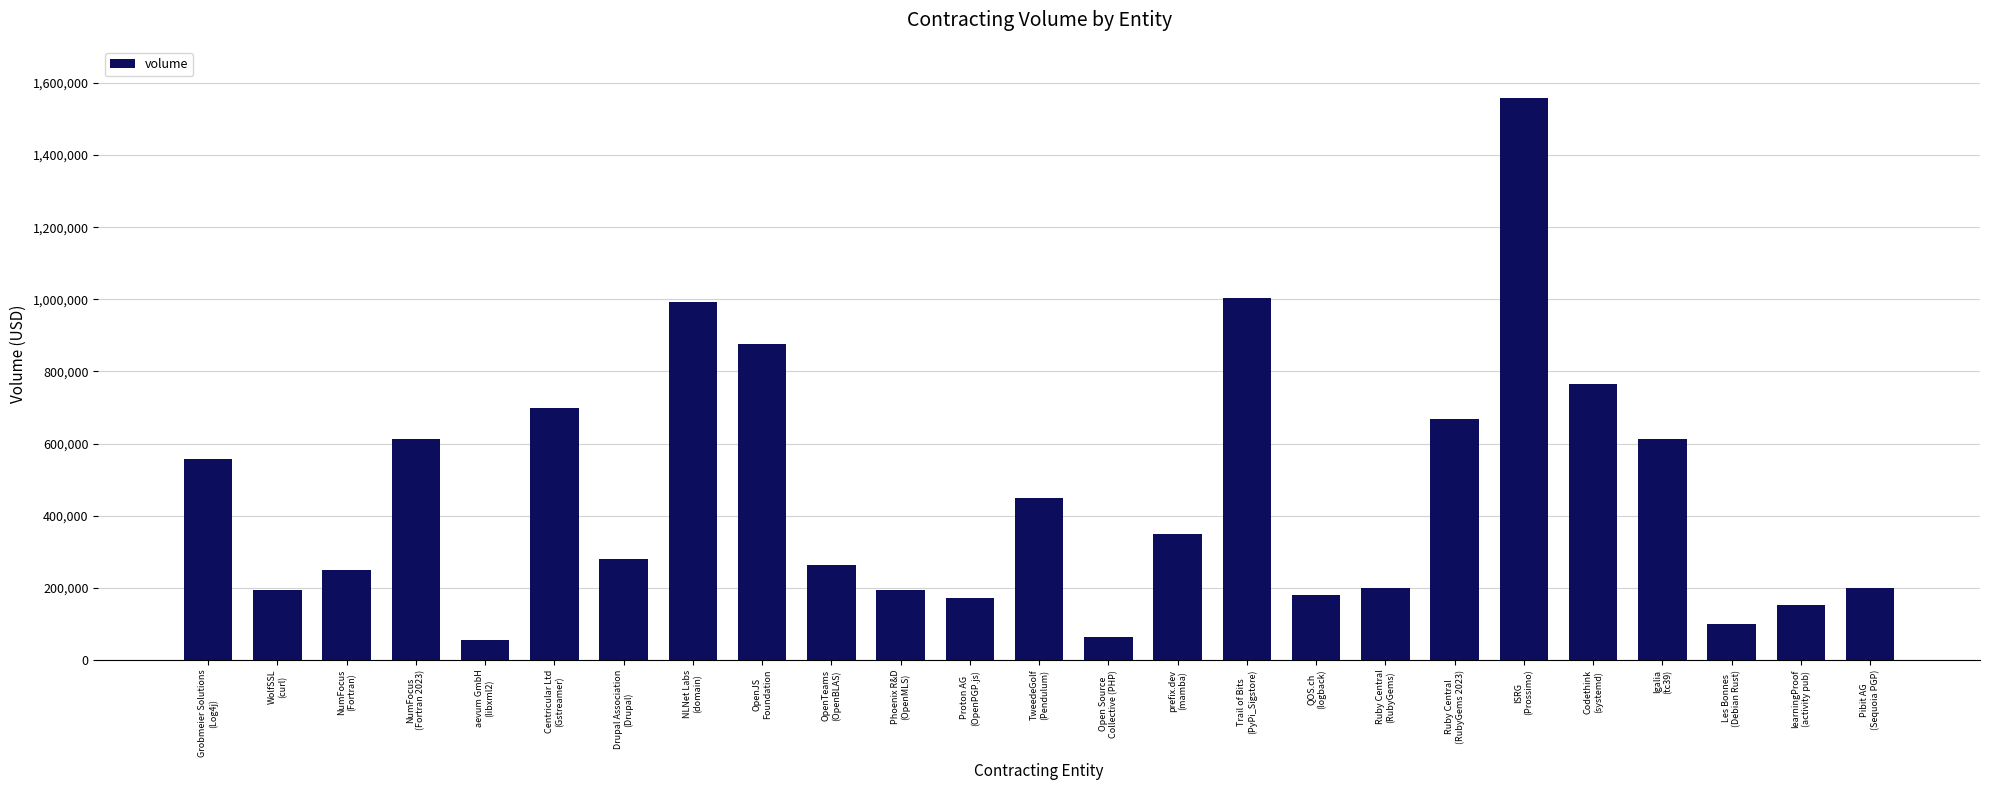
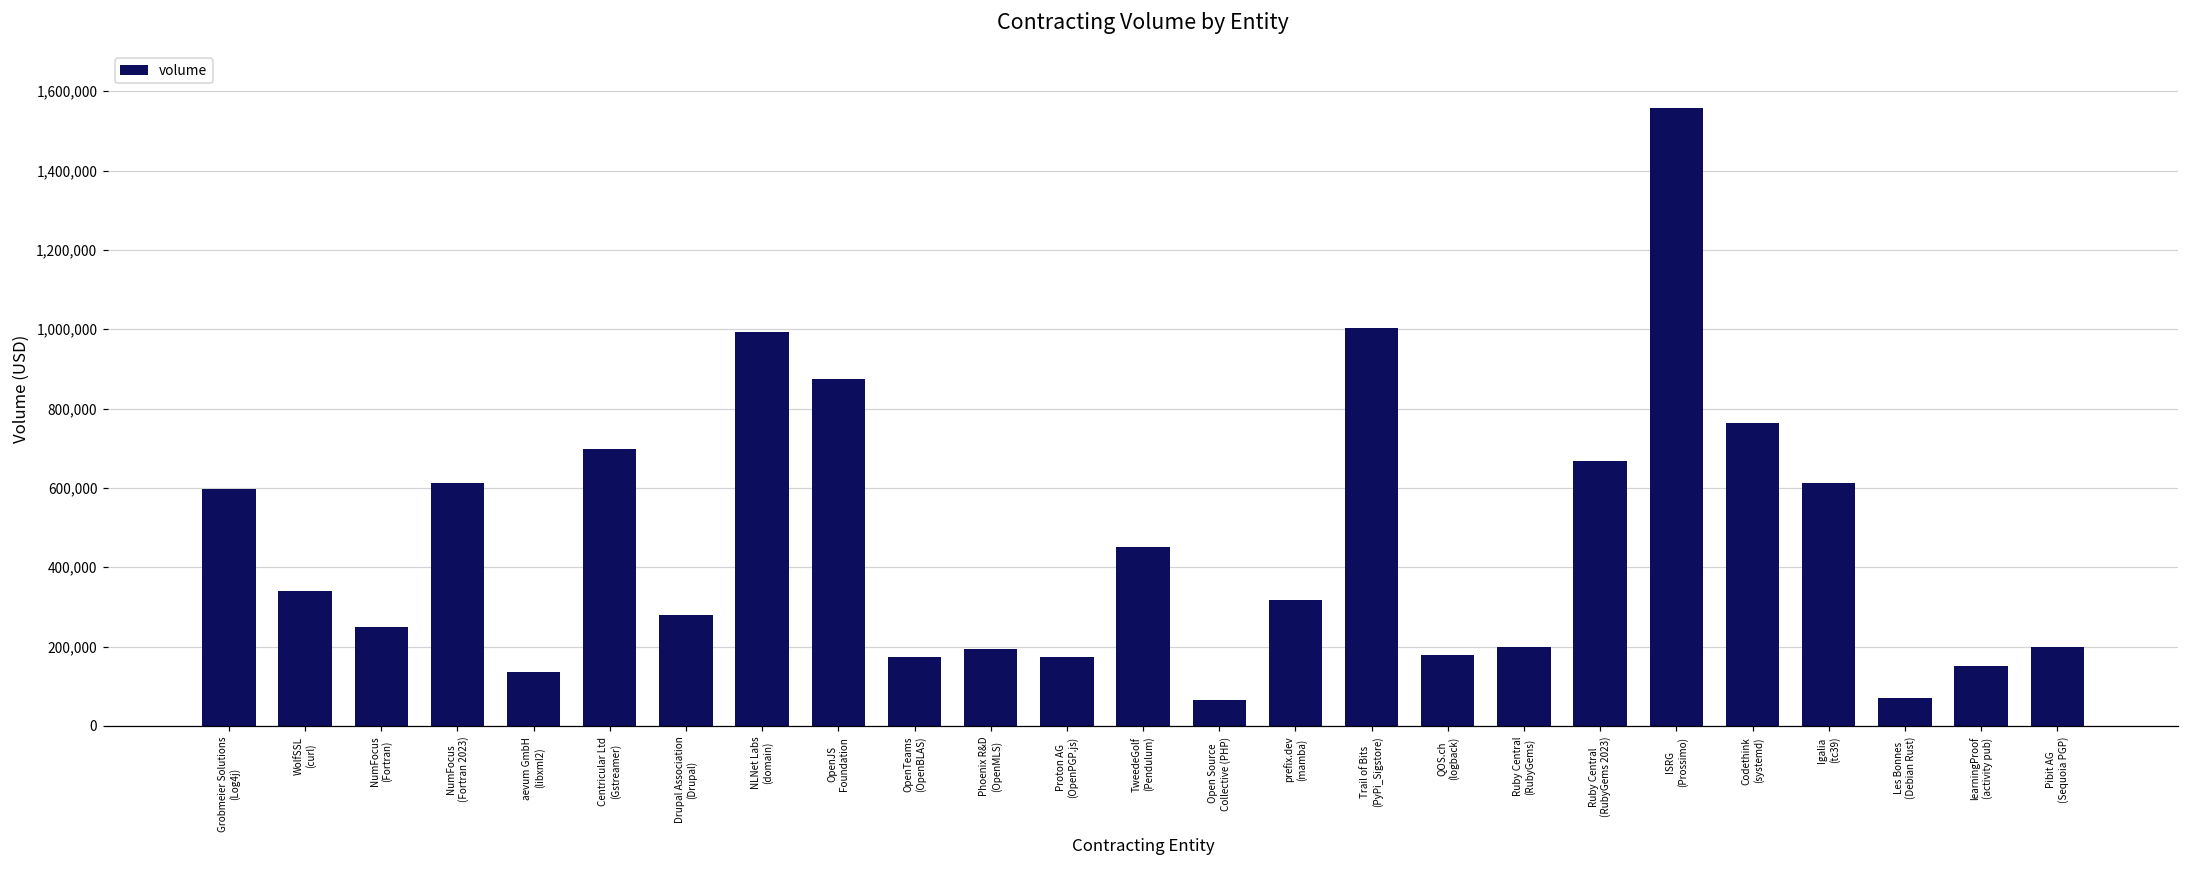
  {
-   "Grobmeier Solutions (Log4j)": "560,000",
-   "WolfSSL (curl)": "200,000",
+   "Grobmeier Solutions (Log4j)": "600,000",
+   "WolfSSL (curl)": "340,000",
    "NumFocus (Fortran)": "250,000",
    "NumFocus (Fortran 2023)": "610,000",
-   "aevum GmbH (libxml2)": "60,000",
+   "aevum GmbH (libxml2)": "140,000",
    "Centricular Ltd (Gstreamer)": "700,000",
    "Drupal Association (Drupal)": "280,000",
    "NLNet Labs (domain)": "990,000",
    "OpenJS Foundation": "870,000",
-   "OpenTeams (OpenBLAS)": "260,000",
+   "OpenTeams (OpenBLAS)": "170,000",
    "Phoenix R&D (OpenMLS)": "200,000",
    "Proton AG (OpenPGP.js)": "170,000",
    "TweedeGolf (Pendulum)": "450,000",
    "Open Source Collective (PHP)": "60,000",
-   "prefix.dev (mamba)": "350,000",
+   "prefix.dev (mamba)": "320,000",
    "Trail of Bits (PyPi_Sigstore)": "1,000,000",
    "QOS.ch (logback)": "180,000",
    "Ruby Central (RubyGems)": "200,000",
    "Ruby Central (RubyGems 2023)": "670,000",
    "ISRG (Prossimo)": "1,560,000",
    "Codethink (systemd)": "760,000",
    "Igalia (tc39)": "610,000",
-   "Les Bonnes (Debian Rust)": "100,000",
+   "Les Bonnes (Debian Rust)": "70,000",
    "learningProof (activity pub)": "150,000",
    "Pibit AG (Sequoia PGP)": "200,000"
  }
